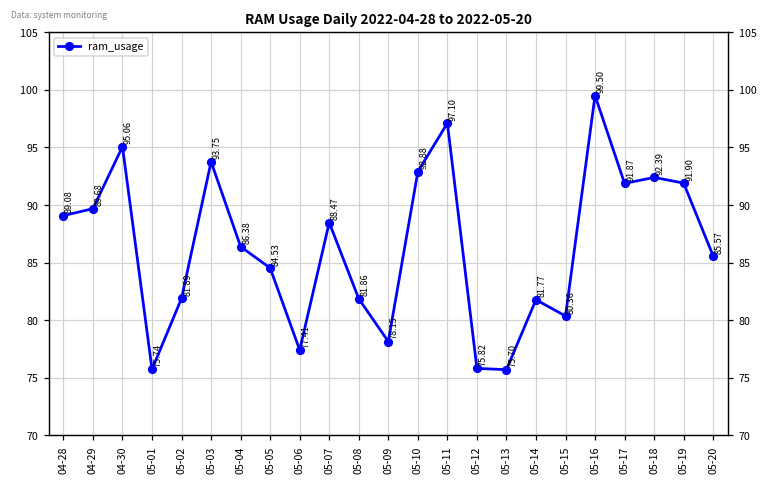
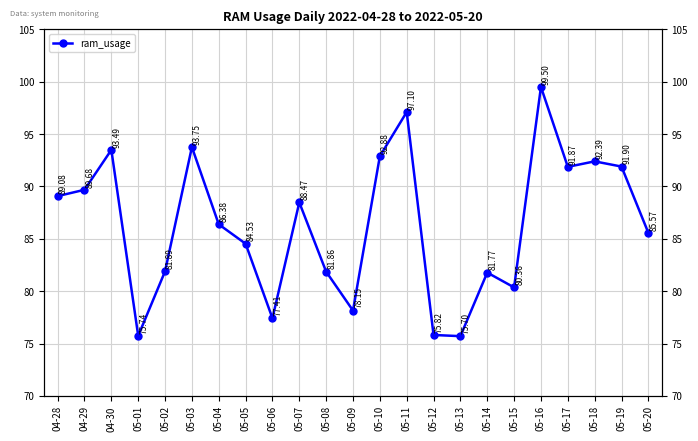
  {
    "04-28": 89.08,
    "04-29": 89.68,
-   "04-30": 95.06,
+   "04-30": 93.49,
    "05-01": 75.74,
    "05-02": 81.89,
    "05-03": 93.75,
    "05-04": 86.38,
    "05-05": 84.53,
    "05-06": 77.41,
    "05-07": 88.47,
    "05-08": 81.86,
    "05-09": 78.15,
    "05-10": 92.88,
    "05-11": 97.10,
    "05-12": 75.82,
    "05-13": 75.70,
    "05-14": 81.77,
    "05-15": 80.36,
    "05-16": 99.50,
    "05-17": 91.87,
    "05-18": 92.39,
    "05-19": 91.90,
    "05-20": 85.57
  }
